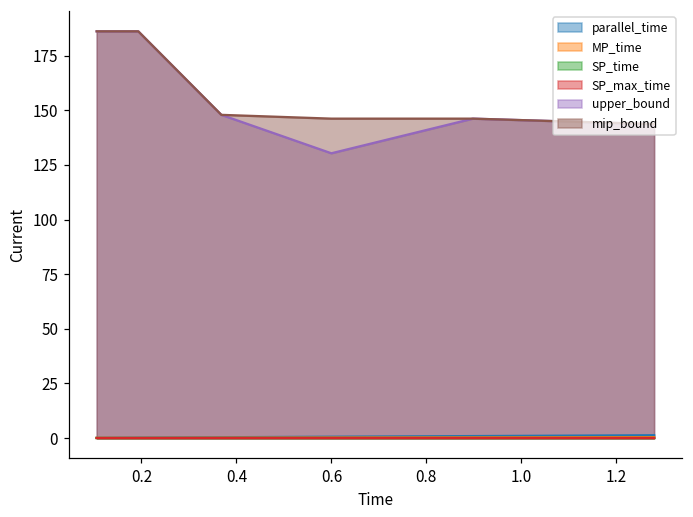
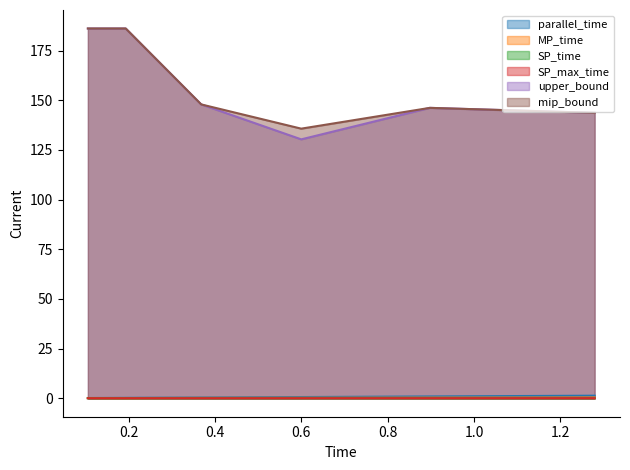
  {
    "upper_bound": {
      "0.6": 130
    },
    "mip_bound": {
-     "0.6": 146
+     "0.6": 136
    }
  }
